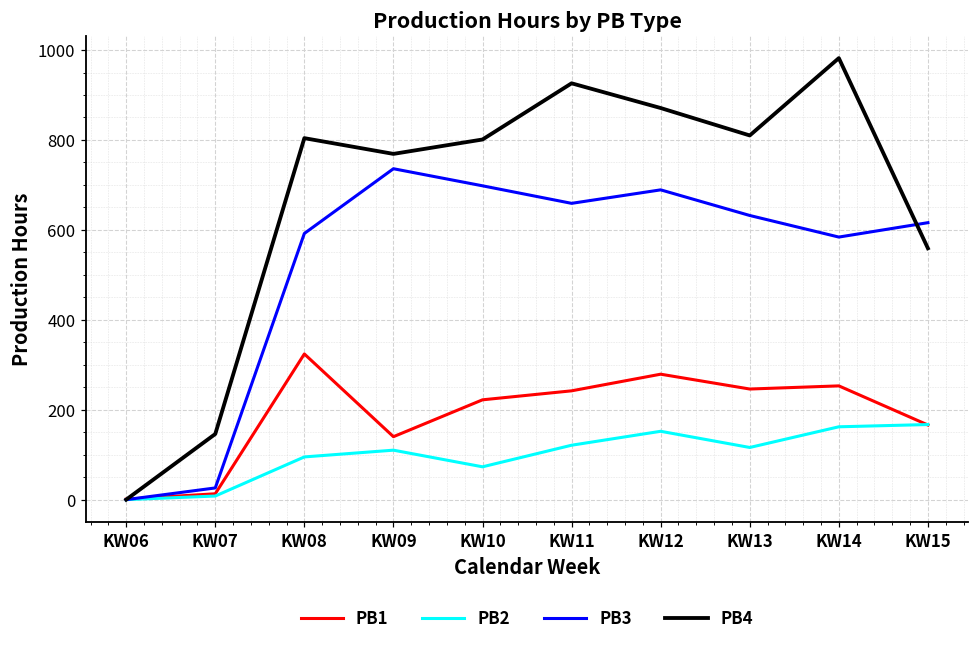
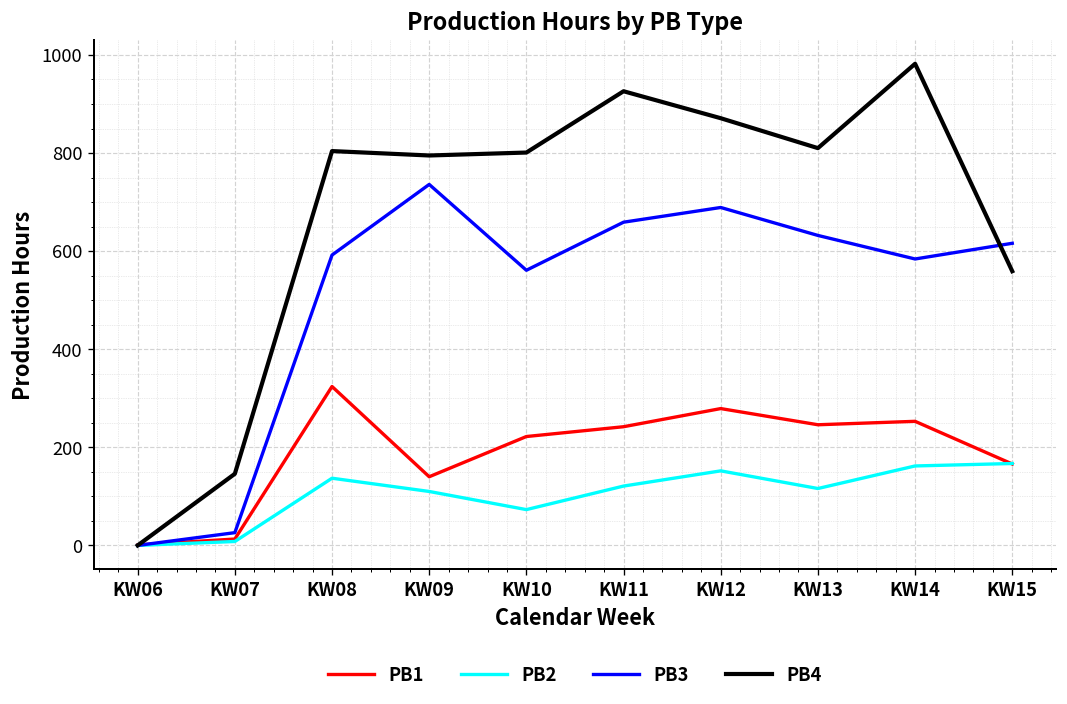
  {
    "PB1": {
      "KW08": 320,
      "KW09": 140,
      "KW10": 220,
      "KW11": 240,
      "KW12": 280,
      "KW13": 250,
      "KW14": 250
    },
    "PB2": {
-     "KW08": 100,
+     "KW08": 140,
      "KW09": 110,
      "KW10": 70,
      "KW11": 120,
      "KW12": 150,
      "KW13": 120,
      "KW14": 160
    },
    "PB3": {
      "KW07": 30,
      "KW08": 590,
      "KW09": 740,
-     "KW10": 700,
+     "KW10": 560,
      "KW11": 660,
      "KW12": 690,
      "KW13": 630,
      "KW14": 580,
      "KW15": 620
    },
    "PB4": {
      "KW07": 150,
      "KW08": 800,
-     "KW09": 770,
+     "KW09": 800,
      "KW10": 800,
      "KW11": 930,
      "KW12": 870,
      "KW13": 810,
      "KW14": 980,
      "KW15": 560
    }
  }
